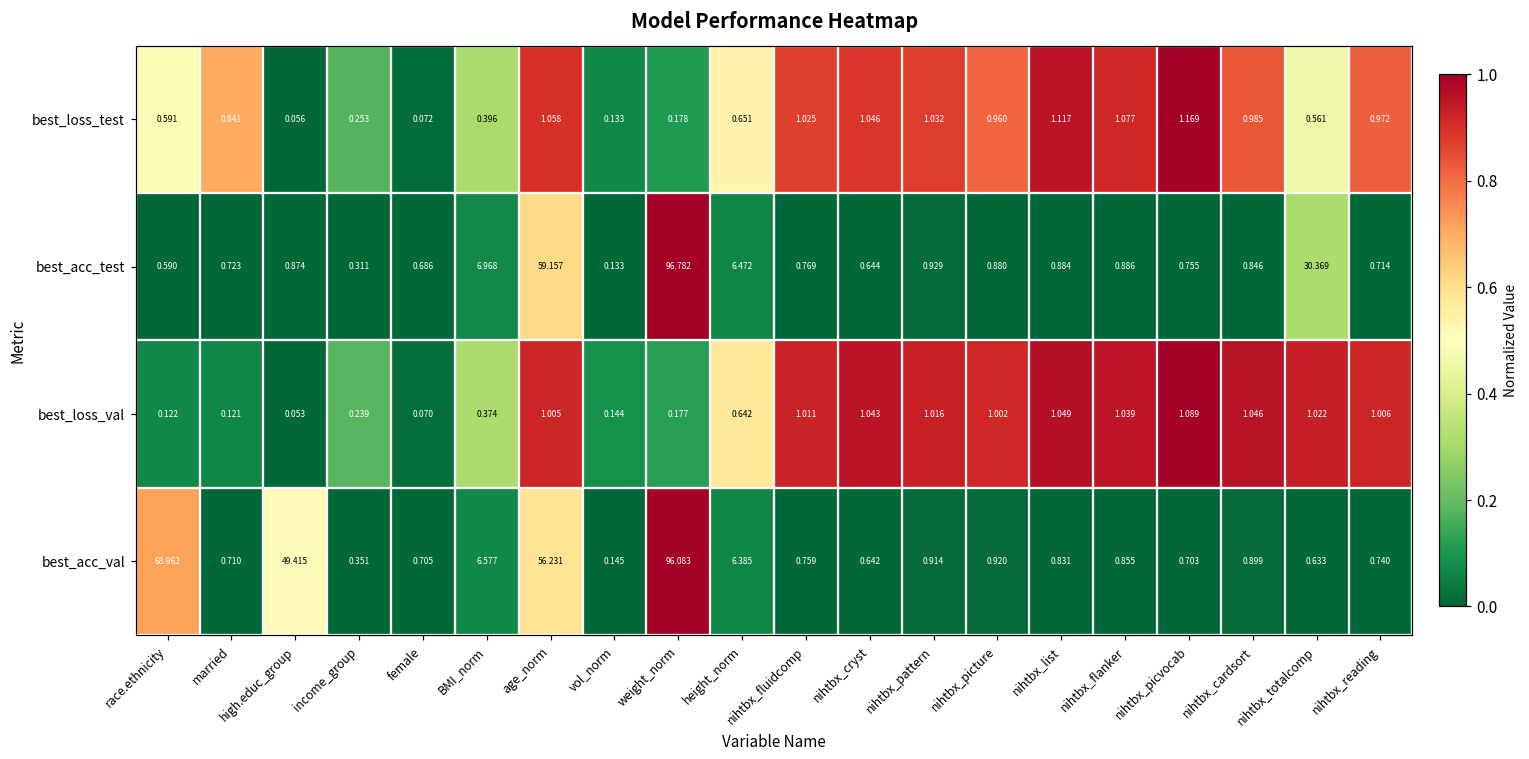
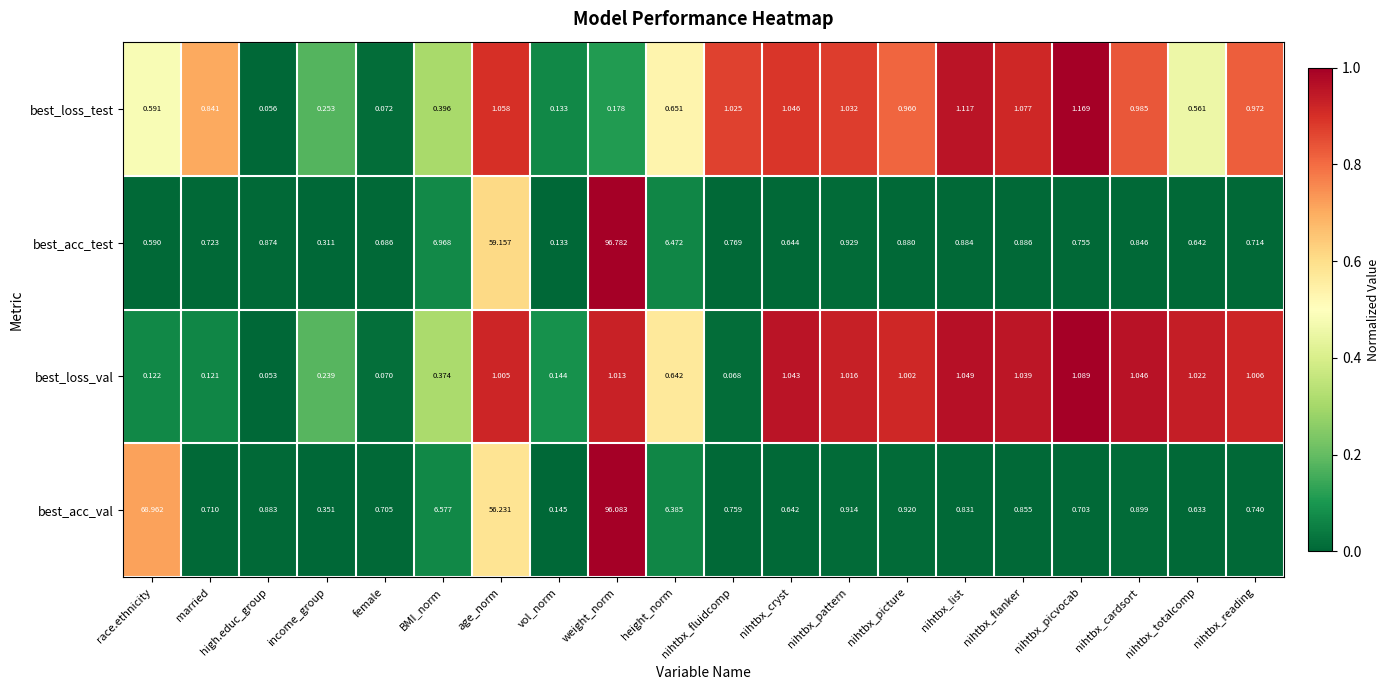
  {
    "best_loss_test": {
      "race.ethnicity": 0.591,
      "married": 0.841,
      "high.educ_group": 0.056,
      "income_group": 0.253,
      "female": 0.072,
      "BMI_norm": 0.396,
      "age_norm": 1.058,
      "vol_norm": 0.133,
      "weight_norm": 0.178,
      "height_norm": 0.651,
      "nihtbx_fluidcomp": 1.025,
      "nihtbx_cryst": 1.046,
      "nihtbx_pattern": 1.032,
      "nihtbx_picture": 0.960,
      "nihtbx_list": 1.117,
      "nihtbx_flanker": 1.077,
      "nihtbx_picvocab": 1.169,
      "nihtbx_cardsort": 0.985,
      "nihtbx_totalcomp": 0.561,
      "nihtbx_reading": 0.972
    },
    "best_acc_test": {
      "race.ethnicity": 0.590,
      "married": 0.723,
      "high.educ_group": 0.874,
      "income_group": 0.311,
      "female": 0.686,
      "BMI_norm": 6.968,
      "age_norm": 59.157,
      "vol_norm": 0.133,
      "weight_norm": 96.782,
      "height_norm": 6.472,
      "nihtbx_fluidcomp": 0.769,
      "nihtbx_cryst": 0.644,
      "nihtbx_pattern": 0.929,
      "nihtbx_picture": 0.880,
      "nihtbx_list": 0.884,
      "nihtbx_flanker": 0.886,
      "nihtbx_picvocab": 0.755,
      "nihtbx_cardsort": 0.846,
-     "nihtbx_totalcomp": 30.369,
+     "nihtbx_totalcomp": 0.642,
      "nihtbx_reading": 0.714
    },
    "best_loss_val": {
      "race.ethnicity": 0.122,
      "married": 0.121,
      "high.educ_group": 0.053,
      "income_group": 0.239,
      "female": 0.070,
      "BMI_norm": 0.374,
      "age_norm": 1.005,
      "vol_norm": 0.144,
-     "weight_norm": 0.177,
+     "weight_norm": 1.013,
      "height_norm": 0.642,
-     "nihtbx_fluidcomp": 1.011,
+     "nihtbx_fluidcomp": 0.068,
      "nihtbx_cryst": 1.043,
      "nihtbx_pattern": 1.016,
      "nihtbx_picture": 1.002,
      "nihtbx_list": 1.049,
      "nihtbx_flanker": 1.039,
      "nihtbx_picvocab": 1.089,
      "nihtbx_cardsort": 1.046,
      "nihtbx_totalcomp": 1.022,
      "nihtbx_reading": 1.006
    },
    "best_acc_val": {
      "race.ethnicity": 68.962,
      "married": 0.710,
-     "high.educ_group": 49.415,
+     "high.educ_group": 0.883,
      "income_group": 0.351,
      "female": 0.705,
      "BMI_norm": 6.577,
      "age_norm": 56.231,
      "vol_norm": 0.145,
      "weight_norm": 96.083,
      "height_norm": 6.385,
      "nihtbx_fluidcomp": 0.759,
      "nihtbx_cryst": 0.642,
      "nihtbx_pattern": 0.914,
      "nihtbx_picture": 0.920,
      "nihtbx_list": 0.831,
      "nihtbx_flanker": 0.855,
      "nihtbx_picvocab": 0.703,
      "nihtbx_cardsort": 0.899,
      "nihtbx_totalcomp": 0.633,
      "nihtbx_reading": 0.740
    }
  }
